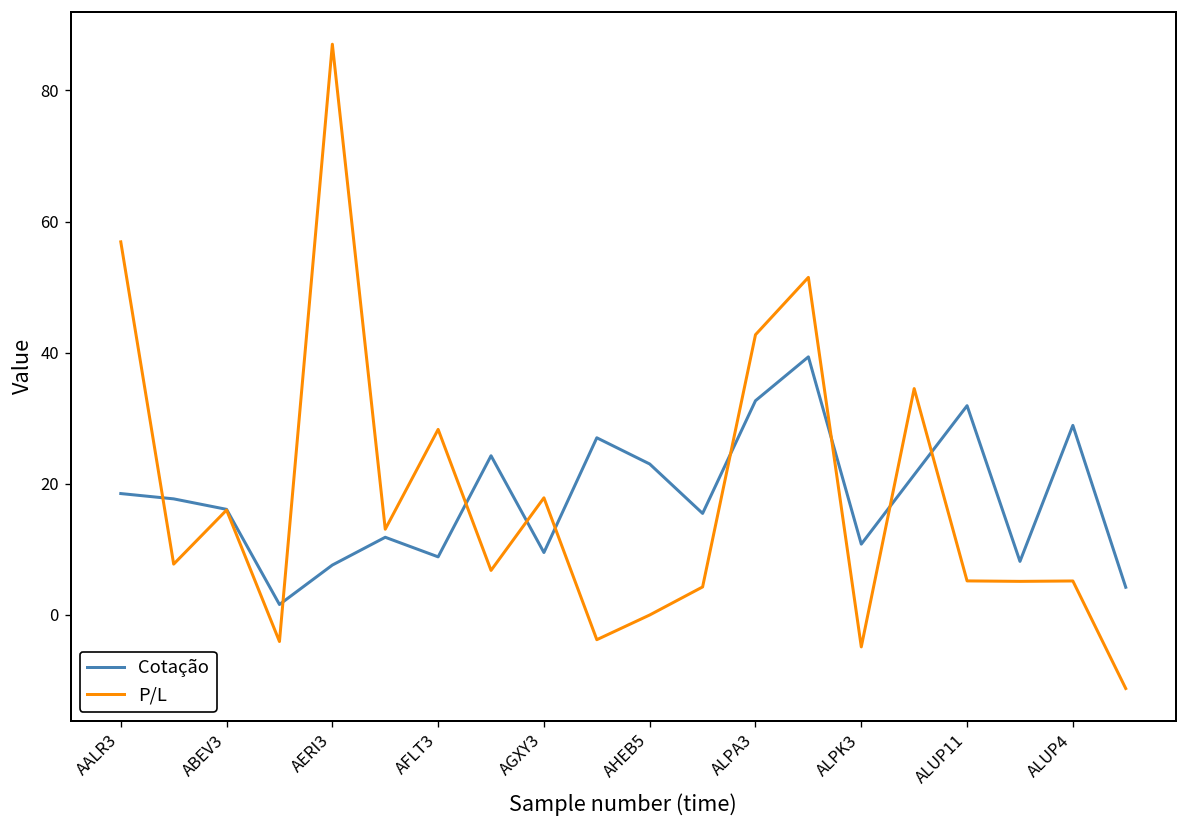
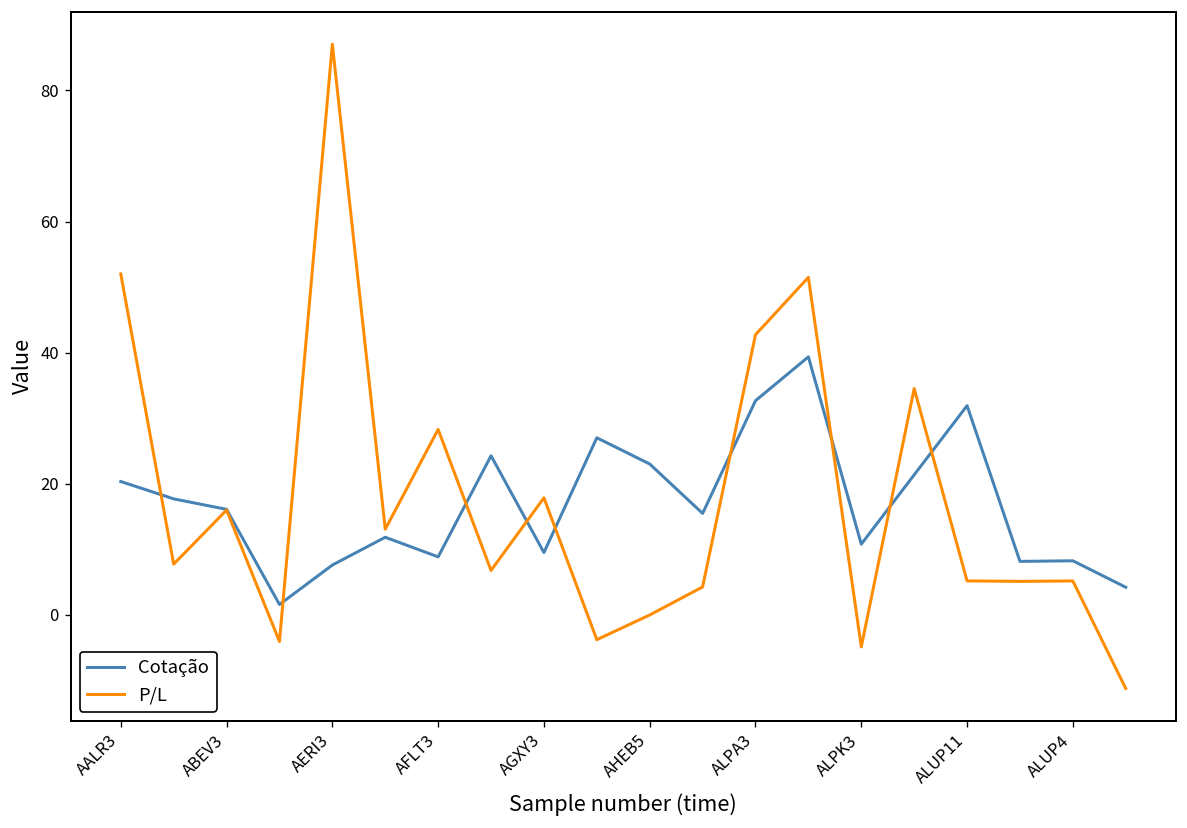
  {
    "Cotação": {
-     "AALR3": 18,
+     "AALR3": 20,
      "AERI3": 8,
      "AFLT3": 9,
      "AGXY3": 9,
      "AHEB5": 23,
      "ALPA3": 33,
      "ALPK3": 11,
      "ALUP11": 32,
-     "ALUP4": 29
+     "ALUP4": 8
    },
    "P/L": {
-     "AALR3": 57,
+     "AALR3": 52,
      "AERI3": 87,
      "AFLT3": 28,
      "AGXY3": 18,
      "AHEB5": 0,
      "ALPA3": 43,
      "ALPK3": -5,
      "ALUP11": 5,
      "ALUP4": 5
    }
  }
